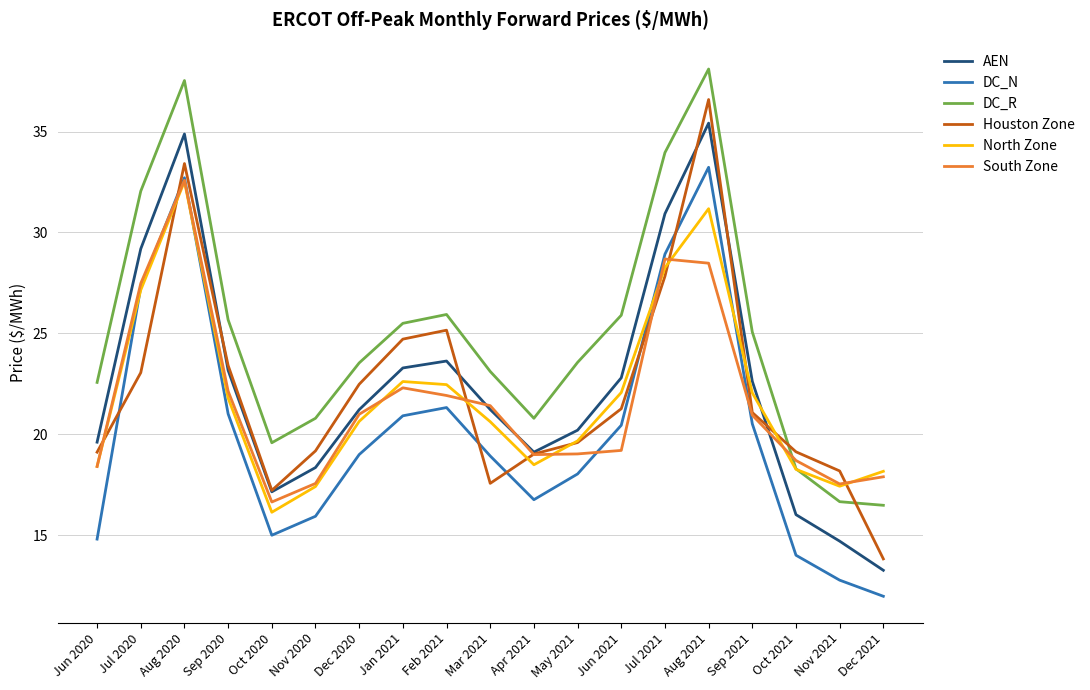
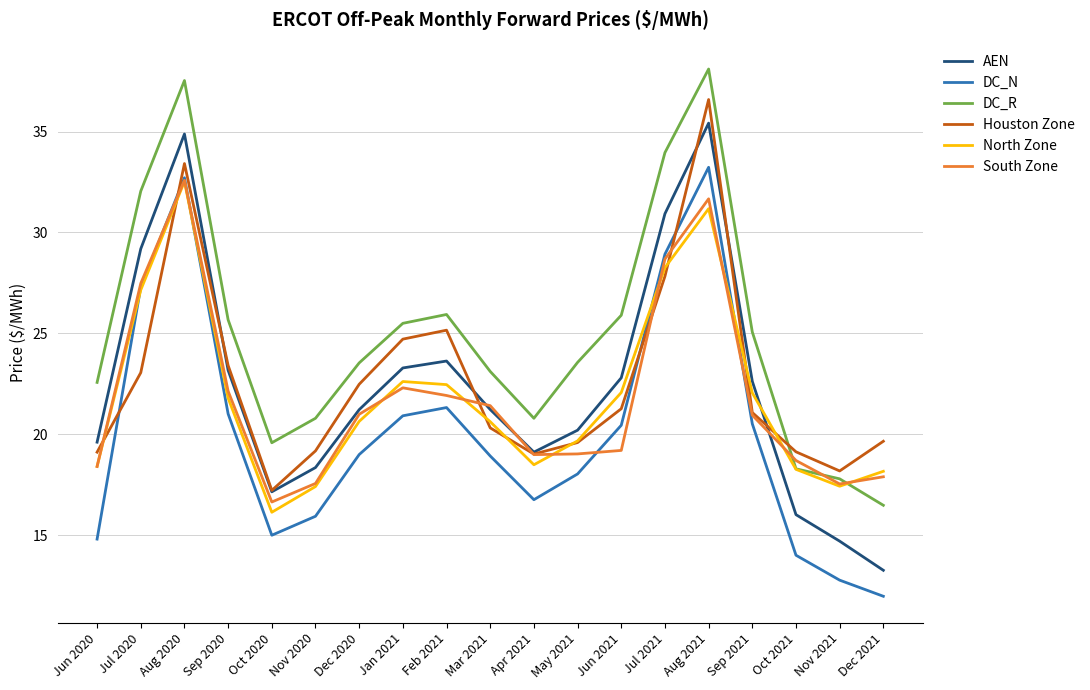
  {
    "AEN": {
      "Jun 2020": 19.6,
      "Jul 2020": 29.2,
      "Aug 2020": 34.9,
      "Sep 2020": 23.2,
      "Nov 2020": 18.3,
      "Dec 2020": 21.2,
      "Jan 2021": 23.3,
      "Feb 2021": 23.6,
      "Mar 2021": 21.2,
      "May 2021": 20.2,
      "Jun 2021": 22.8,
      "Jul 2021": 30.9,
      "Aug 2021": 35.4,
      "Sep 2021": 22.6,
      "Oct 2021": 16.0,
      "Nov 2021": 14.7,
      "Dec 2021": 13.3
    },
    "DC_N": {
      "Jun 2020": 14.8,
      "Jul 2020": 27.3,
      "Aug 2020": 32.7,
      "Sep 2020": 21.0,
      "Oct 2020": 15.0,
      "Nov 2020": 15.9,
      "Dec 2020": 19.0,
      "Jan 2021": 20.9,
      "Feb 2021": 21.3,
      "Mar 2021": 18.9,
      "Apr 2021": 16.8,
      "May 2021": 18.0,
      "Jun 2021": 20.4,
      "Jul 2021": 28.9,
      "Aug 2021": 33.2,
      "Sep 2021": 20.5,
      "Oct 2021": 14.0,
      "Nov 2021": 12.8,
      "Dec 2021": 12.0
    },
    "DC_R": {
      "Jun 2020": 22.6,
      "Jul 2020": 32.0,
      "Aug 2020": 37.5,
      "Sep 2020": 25.7,
      "Oct 2020": 19.6,
      "Nov 2020": 20.8,
      "Dec 2020": 23.5,
      "Jan 2021": 25.5,
      "Feb 2021": 25.9,
      "Mar 2021": 23.1,
      "Apr 2021": 20.8,
      "May 2021": 23.6,
      "Jun 2021": 25.9,
      "Jul 2021": 34.0,
      "Aug 2021": 38.1,
      "Sep 2021": 25.1,
-     "Nov 2021": 16.7,
+     "Nov 2021": 17.8,
      "Dec 2021": 16.5
    },
    "Houston Zone": {
      "Jun 2020": 19.1,
      "Jul 2020": 23.1,
      "Aug 2020": 33.4,
      "Sep 2020": 23.4,
      "Nov 2020": 19.2,
      "Dec 2020": 22.5,
      "Jan 2021": 24.7,
      "Feb 2021": 25.2,
-     "Mar 2021": 17.6,
+     "Mar 2021": 20.3,
      "Jun 2021": 21.3,
      "Jul 2021": 27.8,
      "Aug 2021": 36.6,
      "Sep 2021": 21.1,
      "Oct 2021": 19.1,
      "Nov 2021": 18.2,
-     "Dec 2021": 13.8
+     "Dec 2021": 19.7
    },
    "North Zone": {
      "Jul 2020": 27.1,
      "Sep 2020": 21.8,
      "Oct 2020": 16.1,
      "Nov 2020": 17.4,
      "Dec 2020": 20.6,
      "Jan 2021": 22.6,
      "Feb 2021": 22.5,
      "Mar 2021": 20.6,
      "Apr 2021": 18.5,
      "Jun 2021": 22.1,
      "Jul 2021": 28.3,
      "Aug 2021": 31.2,
      "Sep 2021": 22.0,
      "Dec 2021": 18.2
    },
    "South Zone": {
      "Jul 2020": 27.5,
      "Sep 2020": 22.1,
      "Oct 2020": 16.6,
      "Nov 2020": 17.6,
      "Dec 2020": 21.0,
      "Jan 2021": 22.3,
      "Feb 2021": 21.9,
      "Mar 2021": 21.4,
      "May 2021": 19.0,
      "Jun 2021": 19.2,
      "Jul 2021": 28.7,
-     "Aug 2021": 28.5,
+     "Aug 2021": 31.7,
      "Sep 2021": 20.9,
      "Oct 2021": 18.7,
      "Dec 2021": 17.9
    }
  }
